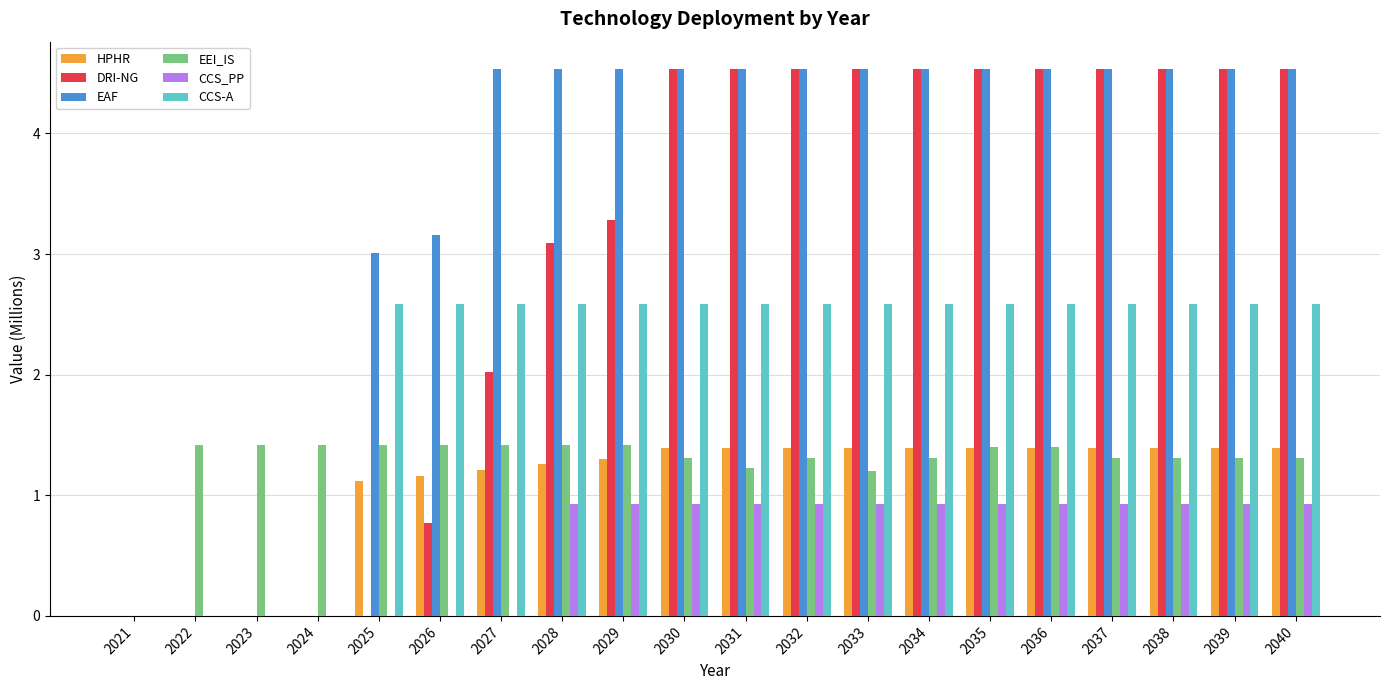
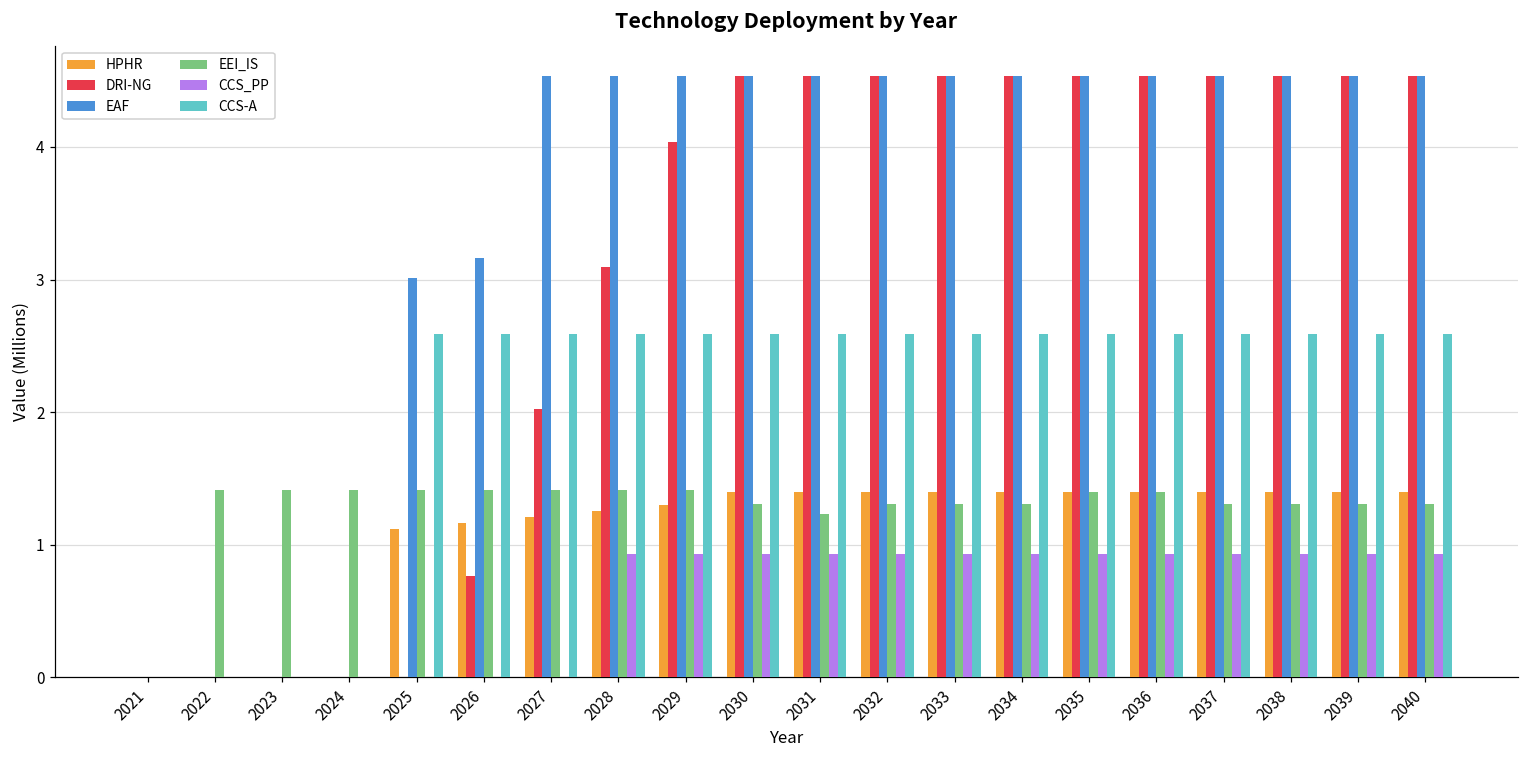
  {
    "HPHR": {
      "2021": 0.00,
      "2022": 0.00,
      "2023": 0.00,
      "2024": 0.00,
      "2025": 1.12,
      "2026": 1.16,
      "2027": 1.21,
      "2028": 1.26,
      "2029": 1.30,
      "2030": 1.40,
      "2031": 1.40,
      "2032": 1.40,
      "2033": 1.40,
      "2034": 1.40,
      "2035": 1.40,
      "2036": 1.40,
      "2037": 1.40,
      "2038": 1.40,
      "2039": 1.40,
      "2040": 1.40
    },
    "DRI-NG": {
      "2021": 0.00,
      "2022": 0.00,
      "2023": 0.00,
      "2024": 0.00,
      "2025": 0.00,
      "2026": 0.77,
      "2027": 2.02,
      "2028": 3.10,
-     "2029": 3.28,
+     "2029": 4.03,
      "2030": 4.53,
      "2031": 4.53,
      "2032": 4.53,
      "2033": 4.53,
      "2034": 4.53,
      "2035": 4.53,
      "2036": 4.53,
      "2037": 4.53,
      "2038": 4.53,
      "2039": 4.53,
      "2040": 4.53
    },
    "EAF": {
      "2021": 0.00,
      "2022": 0.00,
      "2023": 0.00,
      "2024": 0.00,
      "2025": 3.01,
      "2026": 3.16,
      "2027": 4.53,
      "2028": 4.53,
      "2029": 4.53,
      "2030": 4.53,
      "2031": 4.53,
      "2032": 4.53,
      "2033": 4.53,
      "2034": 4.53,
      "2035": 4.53,
      "2036": 4.53,
      "2037": 4.53,
      "2038": 4.53,
      "2039": 4.53,
      "2040": 4.53
    },
    "EEI_IS": {
      "2021": 0.00,
      "2022": 1.42,
      "2023": 1.42,
      "2024": 1.42,
      "2025": 1.42,
      "2026": 1.42,
      "2027": 1.42,
      "2028": 1.42,
      "2029": 1.42,
      "2030": 1.31,
      "2031": 1.23,
      "2032": 1.31,
-     "2033": 1.21,
+     "2033": 1.31,
      "2034": 1.31,
      "2035": 1.40,
      "2036": 1.40,
      "2037": 1.31,
      "2038": 1.31,
      "2039": 1.31,
      "2040": 1.31
    },
    "CCS_PP": {
      "2021": 0.00,
      "2022": 0.00,
      "2023": 0.00,
      "2024": 0.00,
      "2025": 0.00,
      "2026": 0.00,
      "2027": 0.00,
      "2028": 0.93,
      "2029": 0.93,
      "2030": 0.93,
      "2031": 0.93,
      "2032": 0.93,
      "2033": 0.93,
      "2034": 0.93,
      "2035": 0.93,
      "2036": 0.93,
      "2037": 0.93,
      "2038": 0.93,
      "2039": 0.93,
      "2040": 0.93
    },
    "CCS-A": {
      "2021": 0.00,
      "2022": 0.00,
      "2023": 0.00,
      "2024": 0.00,
      "2025": 2.59,
      "2026": 2.59,
      "2027": 2.59,
      "2028": 2.59,
      "2029": 2.59,
      "2030": 2.59,
      "2031": 2.59,
      "2032": 2.59,
      "2033": 2.59,
      "2034": 2.59,
      "2035": 2.59,
      "2036": 2.59,
      "2037": 2.59,
      "2038": 2.59,
      "2039": 2.59,
      "2040": 2.59
    }
  }
